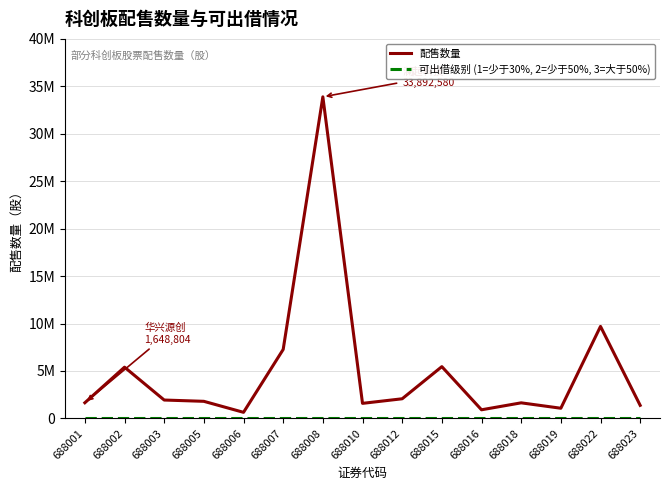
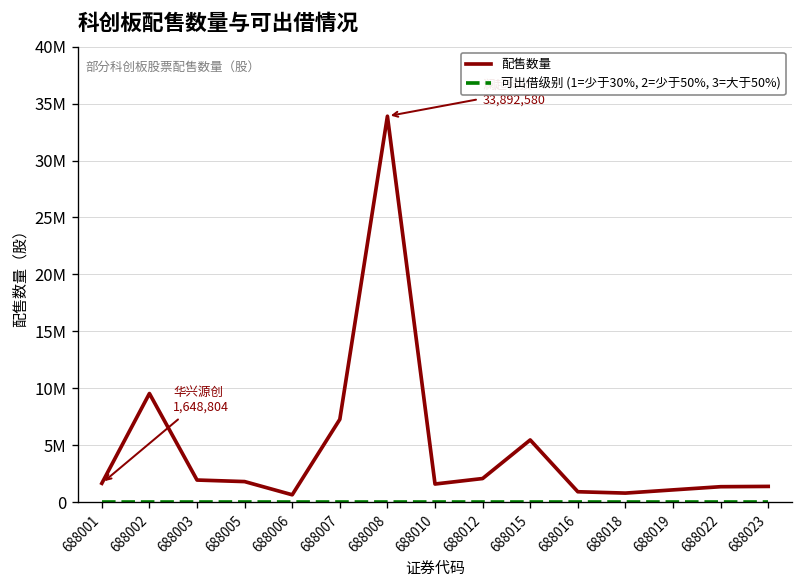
  {
    "配售数量": {
      "688001": 2000000,
-     "688002": 5000000,
+     "688002": 10000000,
      "688005": 2000000,
      "688006": 1000000,
      "688007": 7000000,
      "688010": 2000000,
      "688012": 2000000,
      "688015": 5000000,
      "688016": 1000000,
-     "688018": 2000000,
+     "688018": 1000000,
      "688019": 1000000,
-     "688022": 10000000,
+     "688022": 1000000,
      "688023": 1000000
    },
    "可出借级别 (1=少于30%, 2=少于50%, 3=大于50%)": {
      "688001": 0,
      "688002": 0,
      "688003": 0,
      "688005": 0,
      "688006": 0,
      "688007": 0,
      "688008": 0,
      "688010": 0,
      "688012": 0,
      "688015": 0,
      "688016": 0,
      "688018": 0,
      "688019": 0,
      "688022": 0,
      "688023": 0
    }
  }
